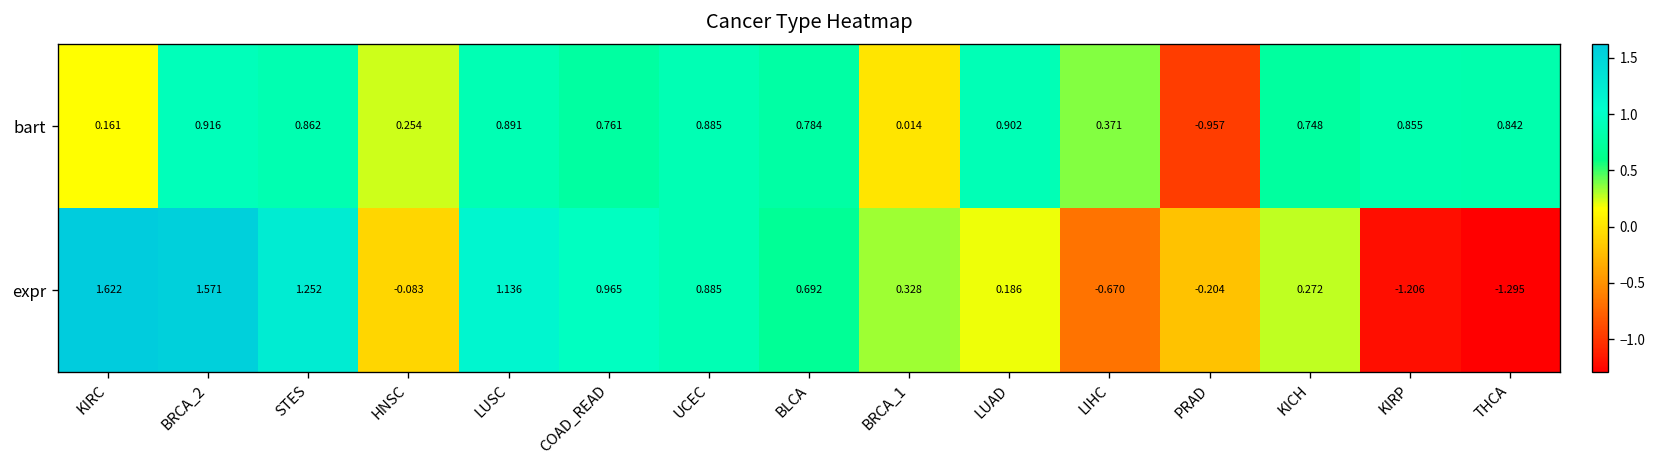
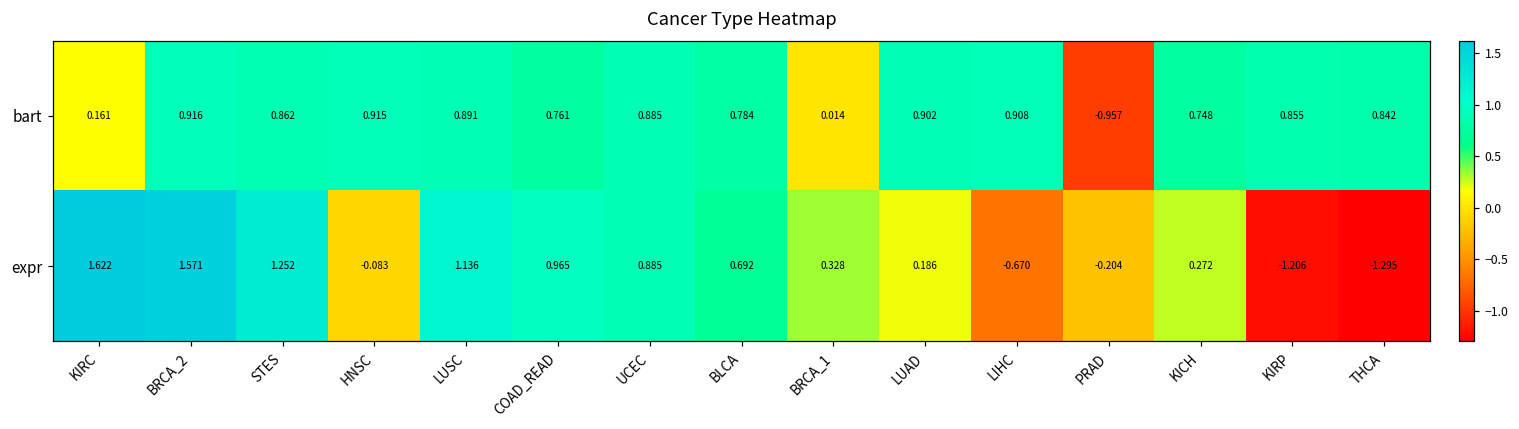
  {
    "bart": {
      "KIRC": 0.161,
      "BRCA_2": 0.916,
      "STES": 0.862,
-     "HNSC": 0.254,
+     "HNSC": 0.915,
      "LUSC": 0.891,
      "COAD_READ": 0.761,
      "UCEC": 0.885,
      "BLCA": 0.784,
      "BRCA_1": 0.014,
      "LUAD": 0.902,
-     "LIHC": 0.371,
+     "LIHC": 0.908,
      "PRAD": -0.957,
      "KICH": 0.748,
      "KIRP": 0.855,
      "THCA": 0.842
    },
    "expr": {
      "KIRC": 1.622,
      "BRCA_2": 1.571,
      "STES": 1.252,
      "HNSC": -0.083,
      "LUSC": 1.136,
      "COAD_READ": 0.965,
      "UCEC": 0.885,
      "BLCA": 0.692,
      "BRCA_1": 0.328,
      "LUAD": 0.186,
      "LIHC": -0.670,
      "PRAD": -0.204,
      "KICH": 0.272,
      "KIRP": -1.206,
      "THCA": -1.295
    }
  }
